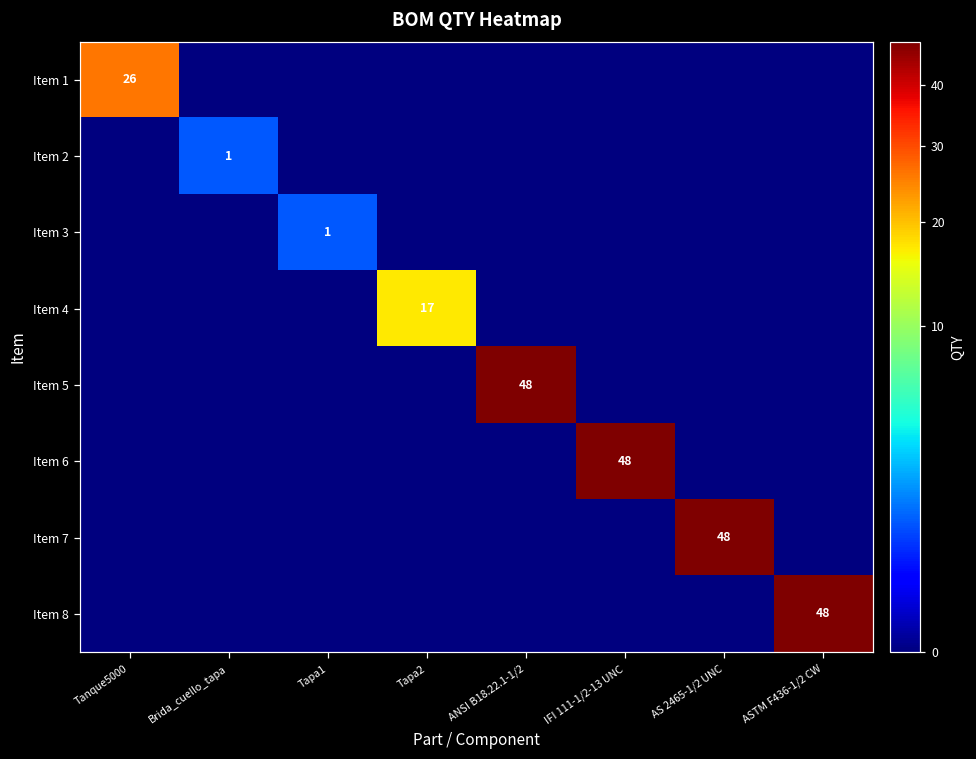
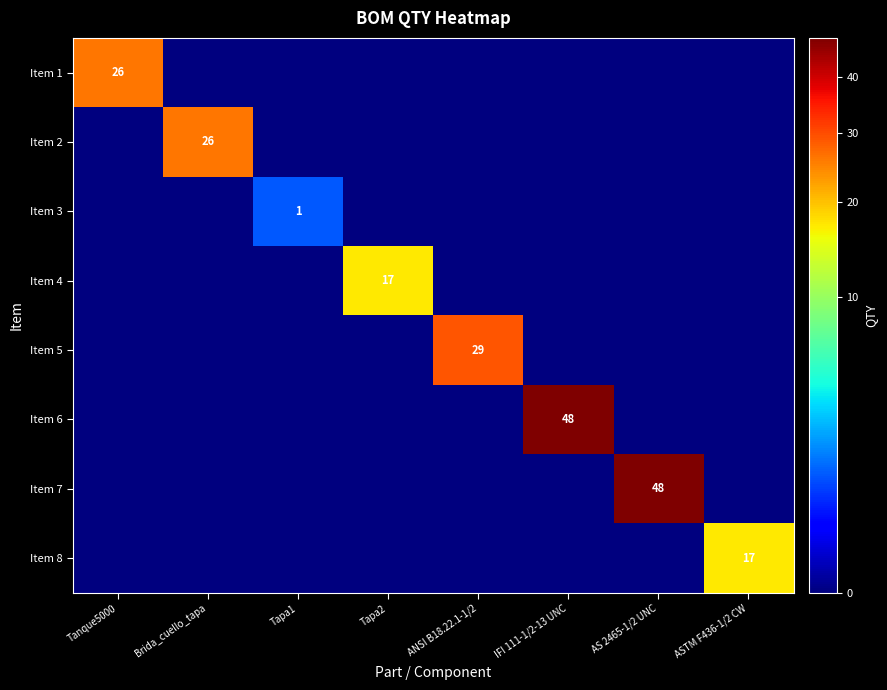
  {
    "Item 1": {
      "Tanque5000": 26
    },
    "Item 2": {
-     "Brida_cuello_tapa": 1
+     "Brida_cuello_tapa": 26
    },
    "Item 3": {
      "Tapa1": 1
    },
    "Item 4": {
      "Tapa2": 17
    },
    "Item 5": {
-     "ANSI B18.22.1-1/2": 48
+     "ANSI B18.22.1-1/2": 29
    },
    "Item 6": {
      "IFI 111-1/2-13 UNC": 48
    },
    "Item 7": {
      "AS 2465-1/2 UNC": 48
    },
    "Item 8": {
-     "ASTM F436-1/2 CW": 48
+     "ASTM F436-1/2 CW": 17
    }
  }
